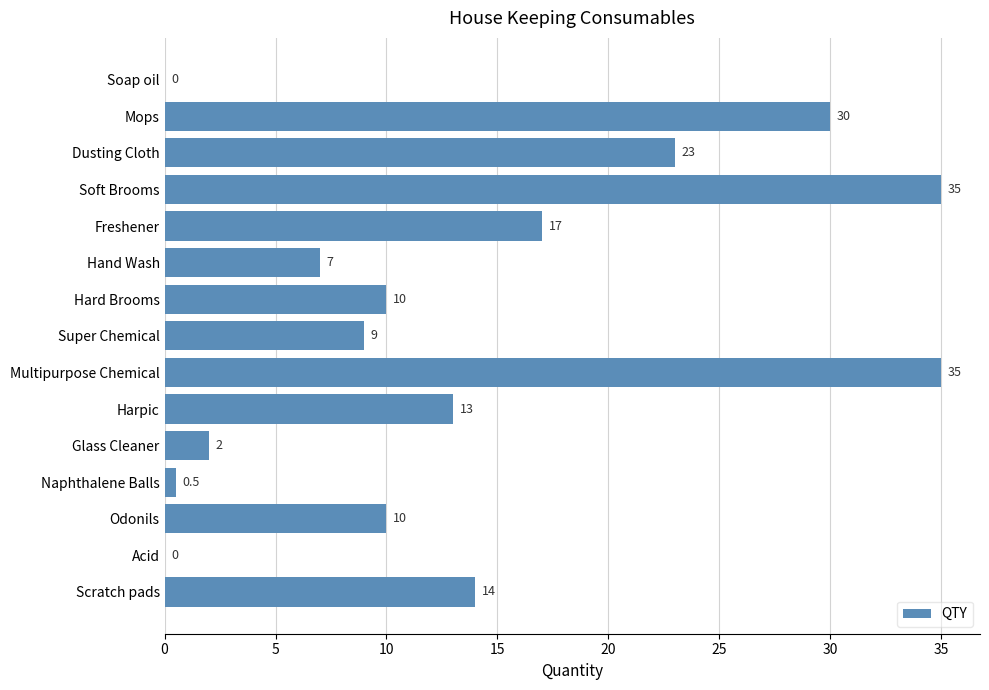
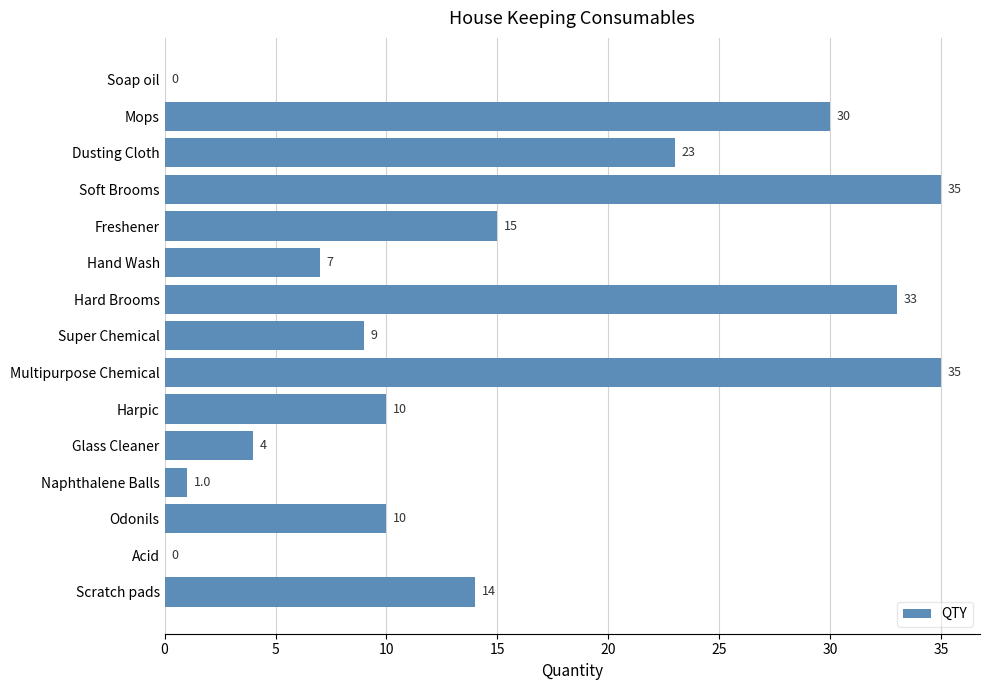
  {
    "Soap oil": 0,
    "Mops": 30,
    "Dusting Cloth": 23,
    "Soft Brooms": 35,
-   "Freshener": 17,
+   "Freshener": 15,
    "Hand Wash": 7,
-   "Hard Brooms": 10,
+   "Hard Brooms": 33,
    "Super Chemical": 9,
    "Multipurpose Chemical": 35,
-   "Harpic": 13,
-   "Glass Cleaner": 2,
-   "Naphthalene Balls": 0.5,
+   "Harpic": 10,
+   "Glass Cleaner": 4,
+   "Naphthalene Balls": 1.0,
    "Odonils": 10,
    "Acid": 0,
    "Scratch pads": 14
  }
